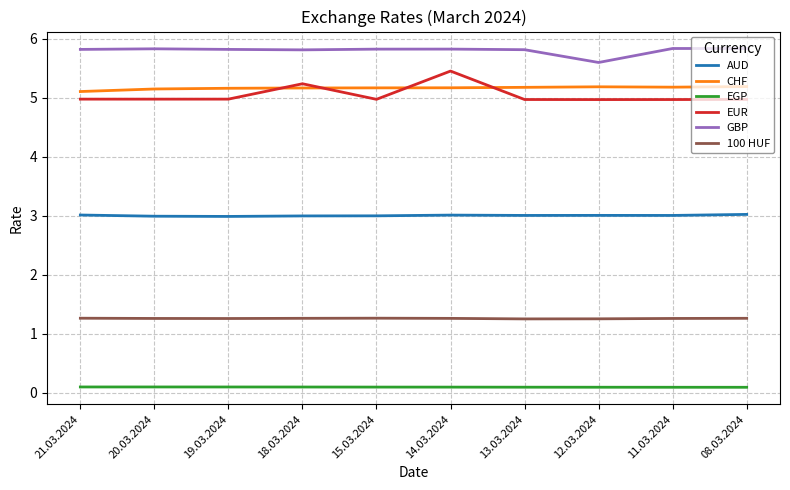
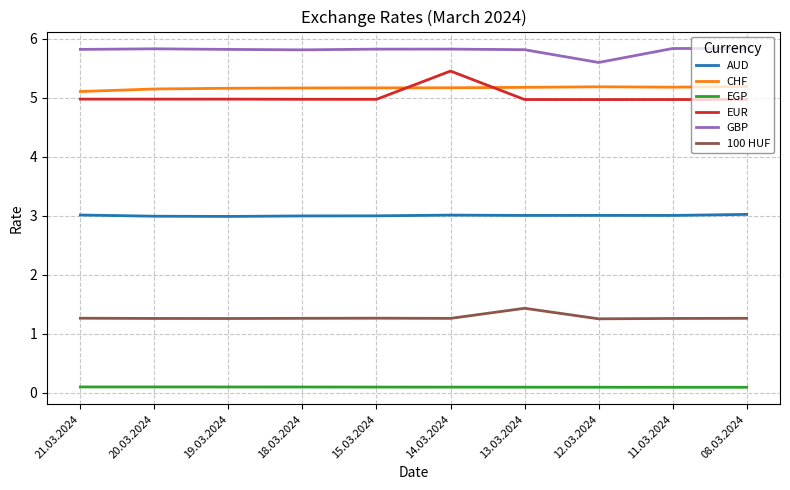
  {
    "AUD": {
      "21.03.2024": 3.0,
      "20.03.2024": 3.0,
      "19.03.2024": 3.0,
      "18.03.2024": 3.0,
      "15.03.2024": 3.0,
      "14.03.2024": 3.0,
      "13.03.2024": 3.0,
      "12.03.2024": 3.0,
      "11.03.2024": 3.0,
      "08.03.2024": 3.0
    },
    "CHF": {
      "21.03.2024": 5.1,
      "20.03.2024": 5.1,
      "19.03.2024": 5.2,
      "18.03.2024": 5.2,
      "15.03.2024": 5.2,
      "14.03.2024": 5.2,
      "13.03.2024": 5.2,
      "12.03.2024": 5.2,
      "11.03.2024": 5.2
    },
    "EGP": {
      "21.03.2024": 0.1,
      "20.03.2024": 0.1,
      "19.03.2024": 0.1,
      "18.03.2024": 0.1,
      "15.03.2024": 0.1,
      "14.03.2024": 0.1,
      "13.03.2024": 0.1,
      "12.03.2024": 0.1,
      "11.03.2024": 0.1,
      "08.03.2024": 0.1
    },
    "EUR": {
      "21.03.2024": 5.0,
      "20.03.2024": 5.0,
      "19.03.2024": 5.0,
-     "18.03.2024": 5.2,
+     "18.03.2024": 5.0,
      "15.03.2024": 5.0,
      "14.03.2024": 5.4,
      "13.03.2024": 5.0,
      "12.03.2024": 5.0,
      "11.03.2024": 5.0
    },
    "GBP": {
      "21.03.2024": 5.8,
      "20.03.2024": 5.8,
      "19.03.2024": 5.8,
      "18.03.2024": 5.8,
      "15.03.2024": 5.8,
      "14.03.2024": 5.8,
      "13.03.2024": 5.8,
      "12.03.2024": 5.6,
      "11.03.2024": 5.8
    },
    "100 HUF": {
      "21.03.2024": 1.3,
      "20.03.2024": 1.3,
      "19.03.2024": 1.3,
      "18.03.2024": 1.3,
      "15.03.2024": 1.3,
      "14.03.2024": 1.3,
-     "13.03.2024": 1.3,
+     "13.03.2024": 1.4,
      "12.03.2024": 1.3,
      "11.03.2024": 1.3,
      "08.03.2024": 1.3
    }
  }
